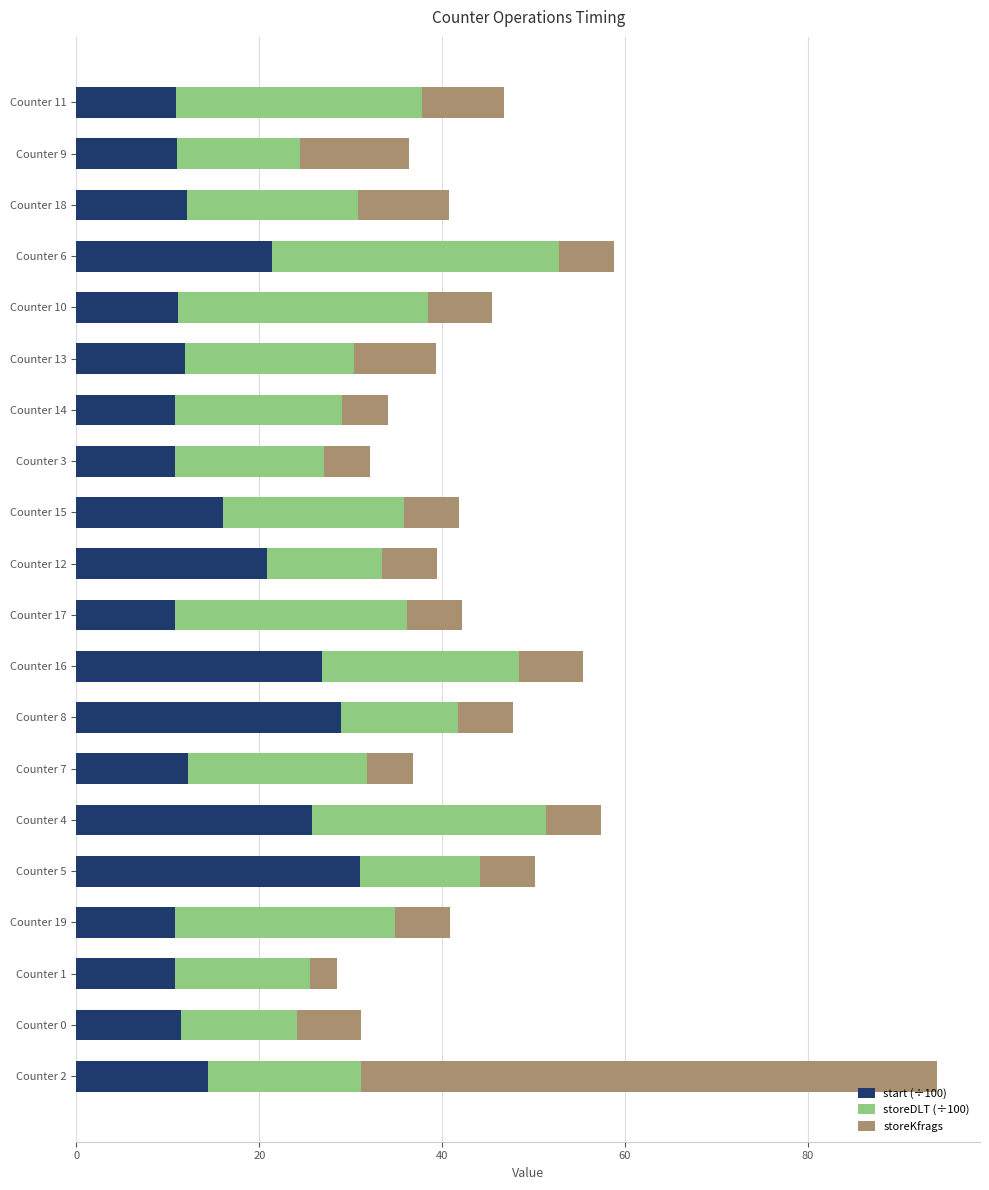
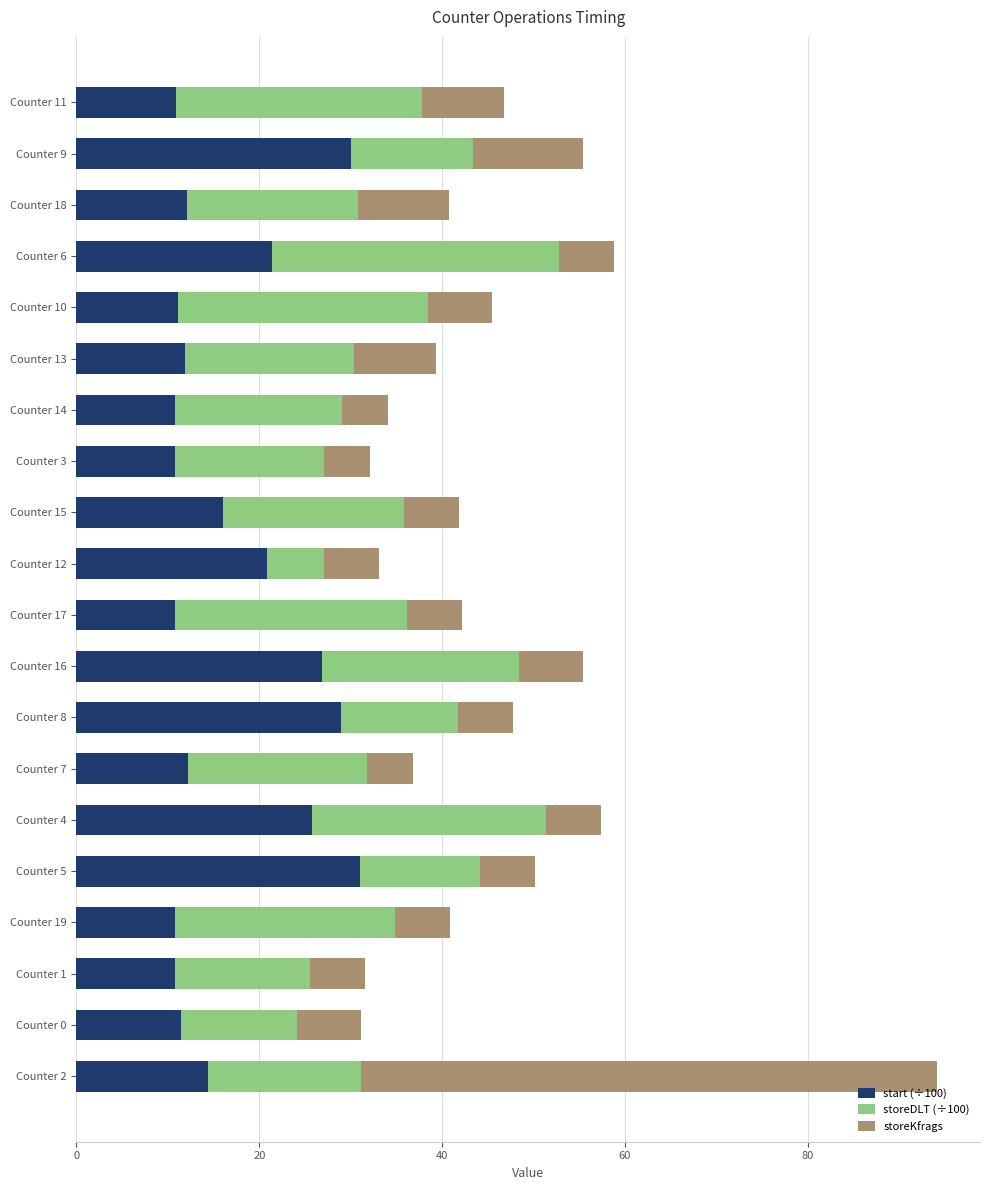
  {
    "start (÷100)": {
      "Counter 11": 11,
-     "Counter 9": 11,
+     "Counter 9": 30,
      "Counter 18": 12,
      "Counter 6": 21,
      "Counter 10": 11,
      "Counter 13": 12,
      "Counter 14": 11,
      "Counter 3": 11,
      "Counter 15": 16,
      "Counter 12": 21,
      "Counter 17": 11,
      "Counter 16": 27,
      "Counter 8": 29,
      "Counter 7": 12,
      "Counter 4": 26,
      "Counter 5": 31,
      "Counter 19": 11,
      "Counter 1": 11,
      "Counter 0": 11,
      "Counter 2": 14
    },
    "storeDLT (÷100)": {
      "Counter 11": 27,
      "Counter 9": 13,
      "Counter 18": 19,
      "Counter 6": 31,
      "Counter 10": 27,
      "Counter 13": 19,
      "Counter 14": 18,
      "Counter 3": 16,
      "Counter 15": 20,
-     "Counter 12": 13,
+     "Counter 12": 6,
      "Counter 17": 25,
      "Counter 16": 22,
      "Counter 8": 13,
      "Counter 7": 20,
      "Counter 4": 26,
      "Counter 5": 13,
      "Counter 19": 24,
      "Counter 1": 15,
      "Counter 0": 13,
      "Counter 2": 17
    },
    "storeKfrags": {
      "Counter 11": 9,
      "Counter 9": 12,
      "Counter 18": 10,
      "Counter 6": 6,
      "Counter 10": 7,
      "Counter 13": 9,
      "Counter 14": 5,
      "Counter 3": 5,
      "Counter 15": 6,
      "Counter 12": 6,
      "Counter 17": 6,
      "Counter 16": 7,
      "Counter 8": 6,
      "Counter 7": 5,
      "Counter 4": 6,
      "Counter 5": 6,
      "Counter 19": 6,
-     "Counter 1": 3,
+     "Counter 1": 6,
      "Counter 0": 7,
      "Counter 2": 63
    }
  }
